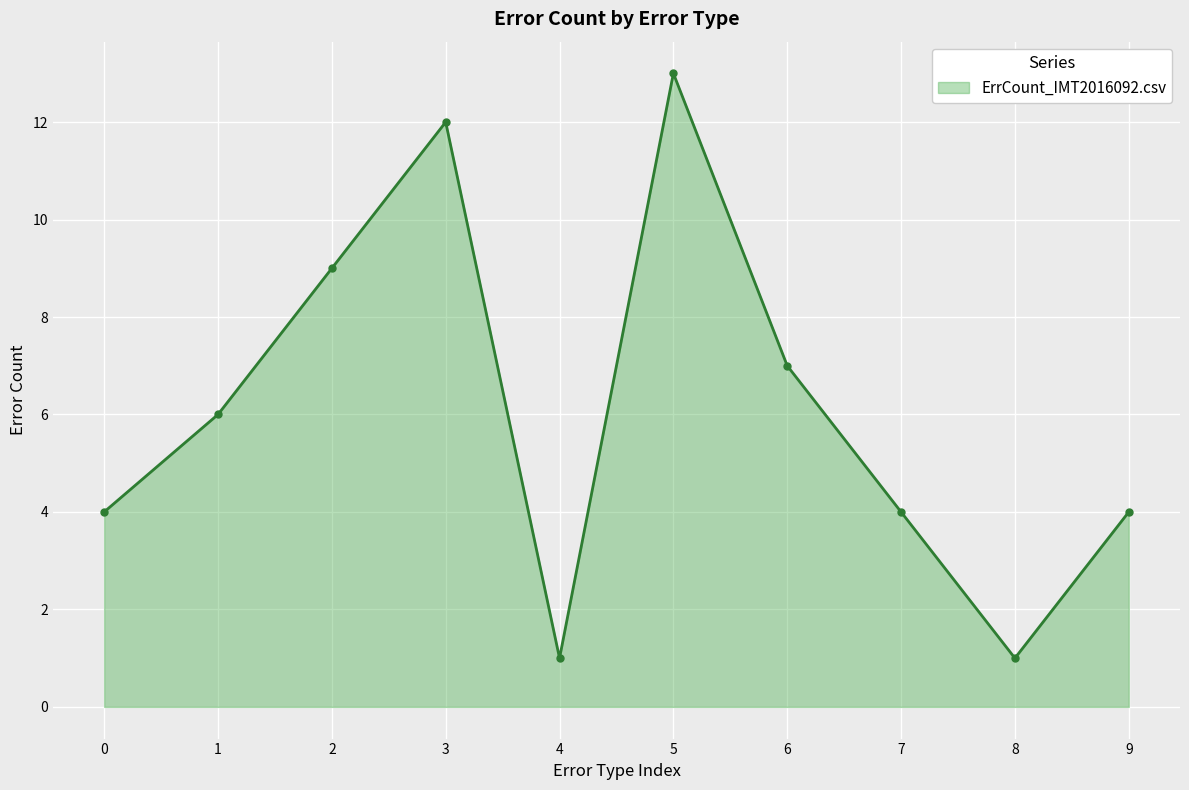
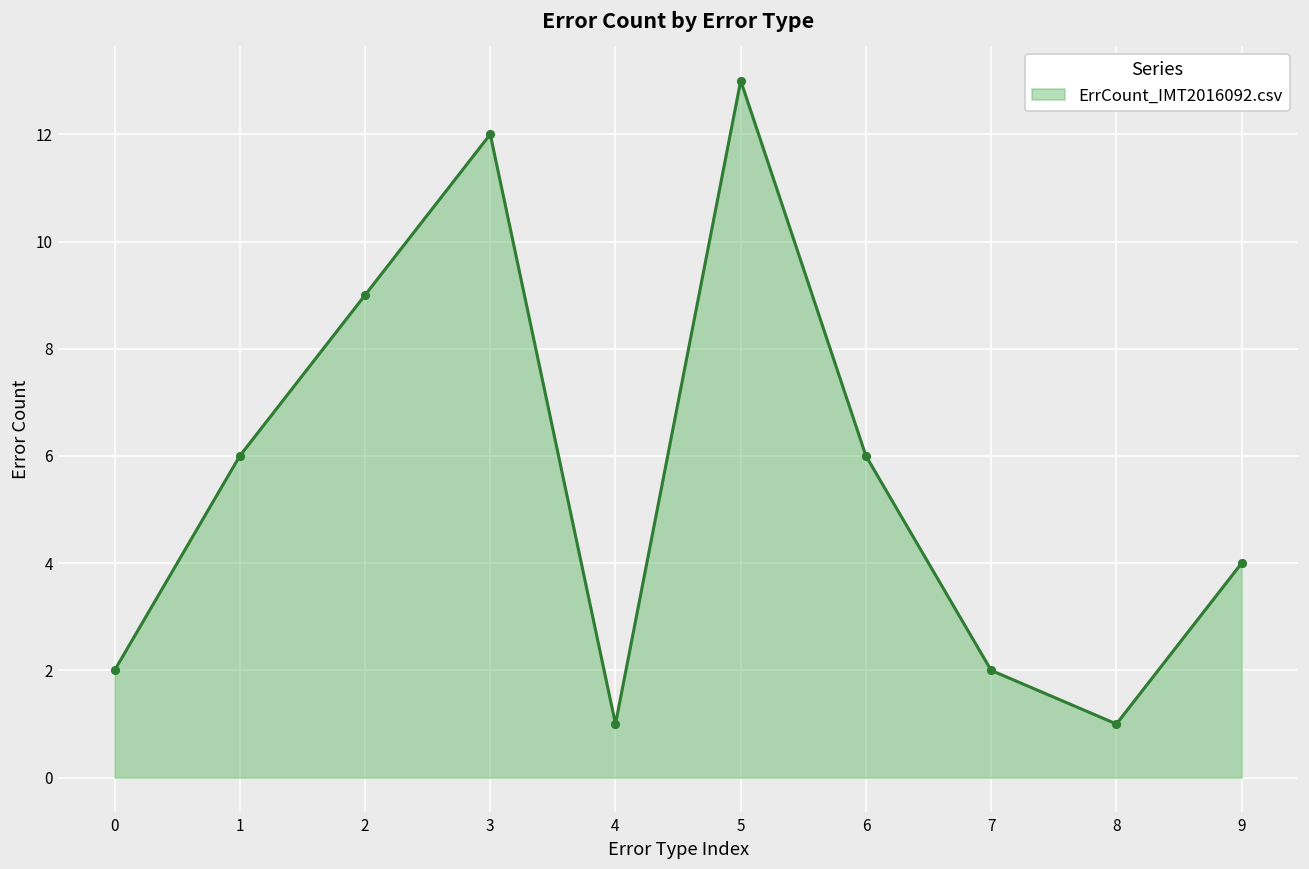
  {
-   "0": 4,
+   "0": 2,
    "1": 6,
    "2": 9,
    "3": 12,
    "4": 1,
    "5": 13,
-   "6": 7,
-   "7": 4,
+   "6": 6,
+   "7": 2,
    "8": 1,
    "9": 4
  }
